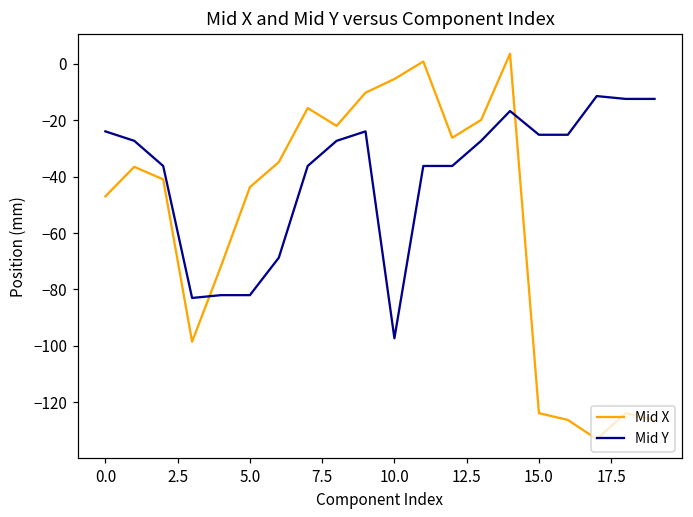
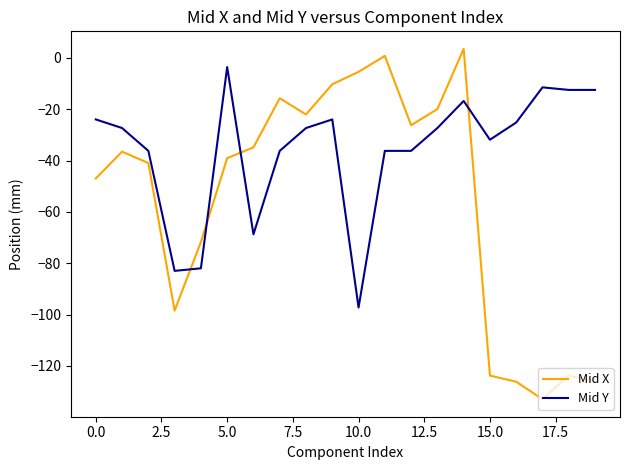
  {
    "Mid X": {
      "0.0": -47,
-     "5.0": -44,
+     "5.0": -39,
      "10.0": -5,
      "15.0": -124
    },
    "Mid Y": {
      "0.0": -24,
-     "5.0": -82,
+     "5.0": -4,
      "10.0": -97,
-     "15.0": -25
+     "15.0": -32
    }
  }
